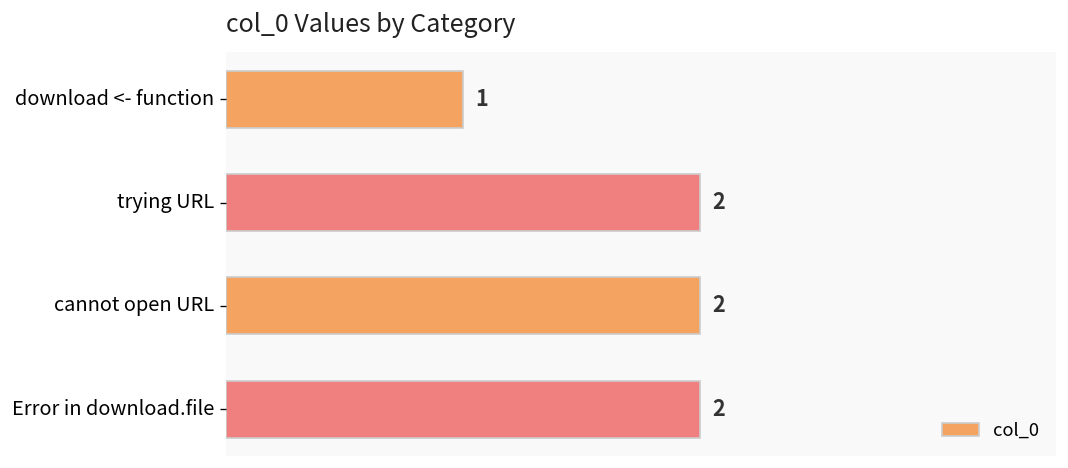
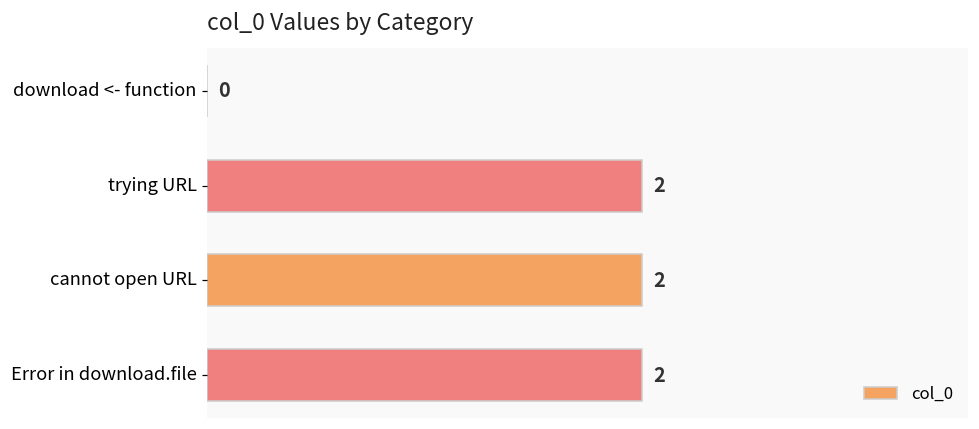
  {
-   "download <- function": 1,
+   "download <- function": 0,
    "trying URL": 2,
    "cannot open URL": 2,
    "Error in download.file": 2
  }
